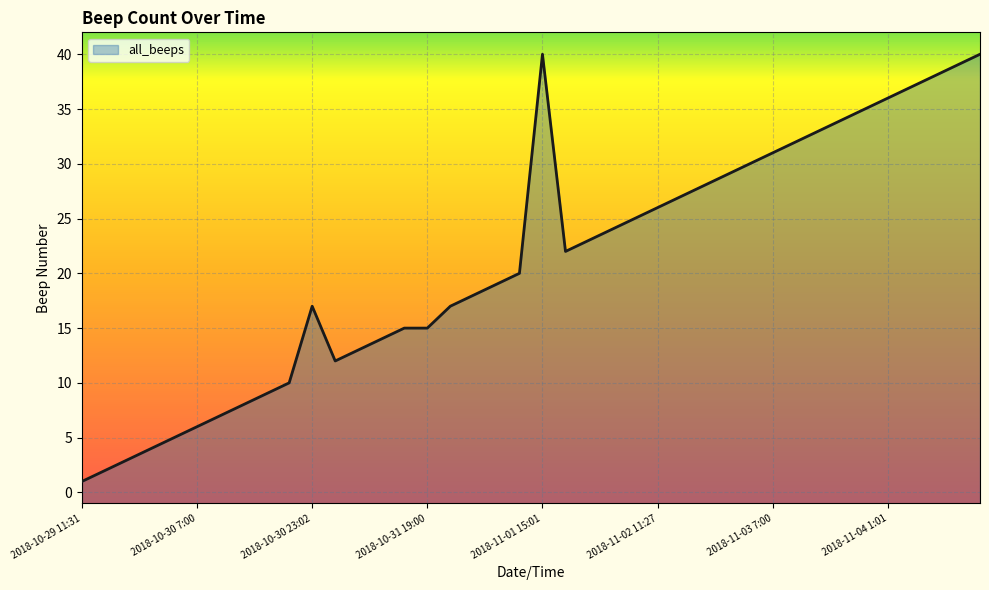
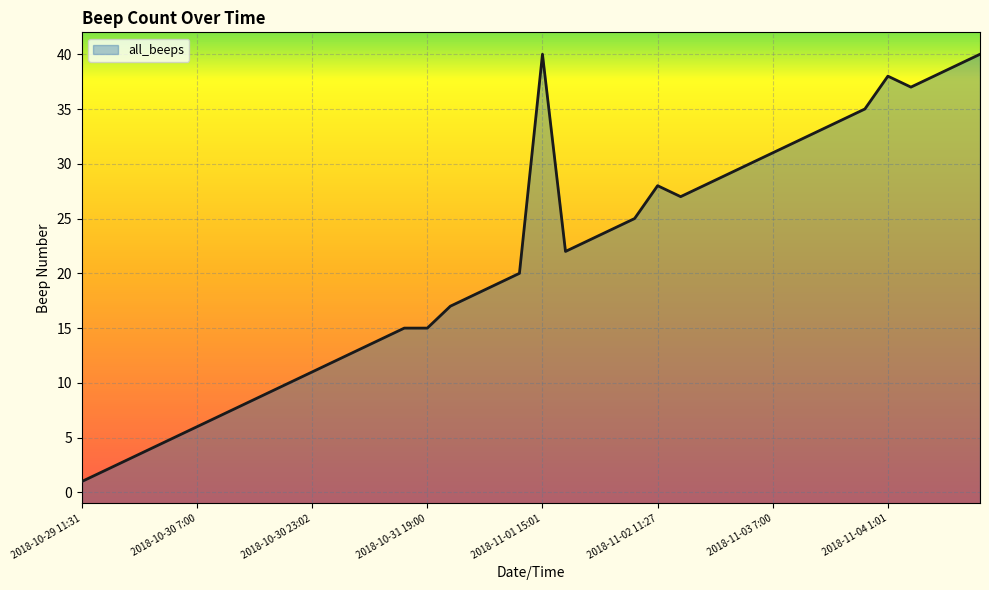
  {
    "2018-10-29 11:31": 1,
    "2018-10-30 7:00": 6,
-   "2018-10-30 23:02": 17,
+   "2018-10-30 23:02": 11,
    "2018-10-31 19:00": 15,
    "2018-11-01 15:01": 40,
-   "2018-11-02 11:27": 26,
+   "2018-11-02 11:27": 28,
    "2018-11-03 7:00": 31,
-   "2018-11-04 1:01": 36
+   "2018-11-04 1:01": 38
  }
